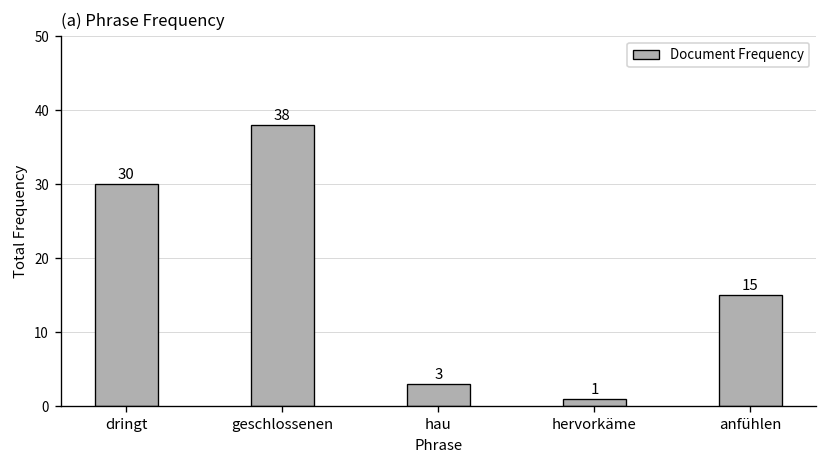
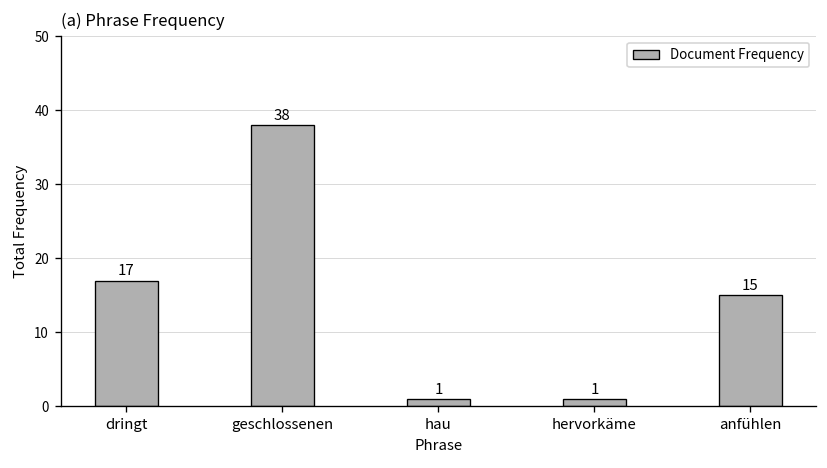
  {
-   "dringt": 30,
+   "dringt": 17,
    "geschlossenen": 38,
-   "hau": 3,
+   "hau": 1,
    "hervorkäme": 1,
    "anfühlen": 15
  }
